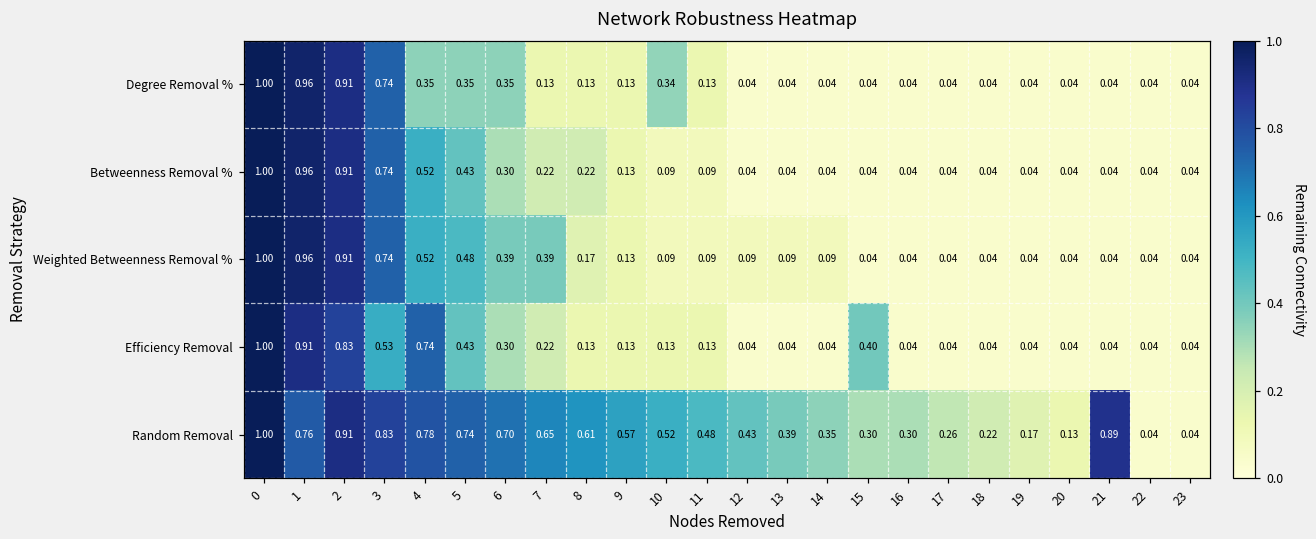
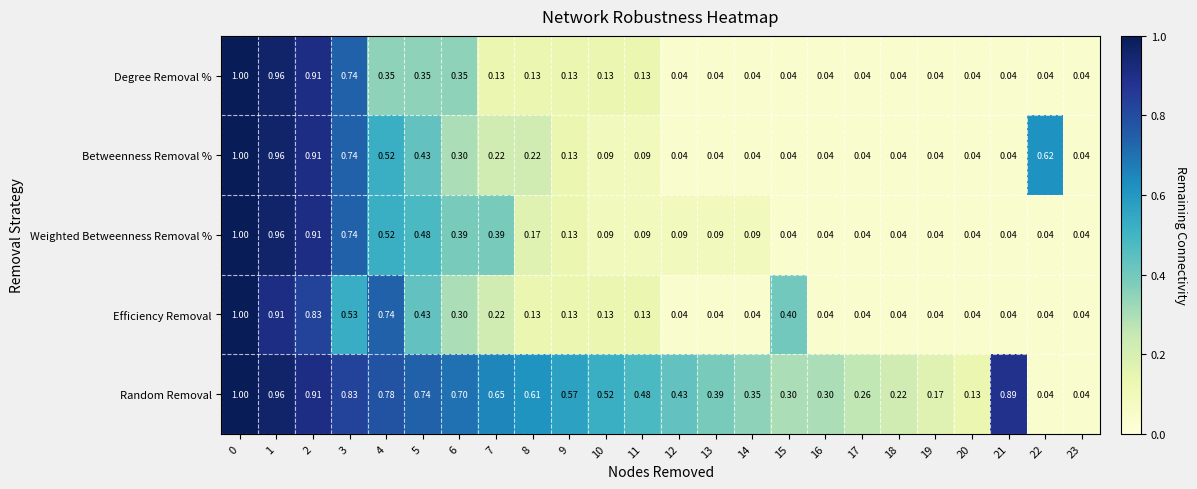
  {
    "Degree Removal %": {
      "0": 1.00,
      "1": 0.96,
      "2": 0.91,
      "3": 0.74,
      "4": 0.35,
      "5": 0.35,
      "6": 0.35,
      "7": 0.13,
      "8": 0.13,
      "9": 0.13,
-     "10": 0.34,
+     "10": 0.13,
      "11": 0.13,
      "12": 0.04,
      "13": 0.04,
      "14": 0.04,
      "15": 0.04,
      "16": 0.04,
      "17": 0.04,
      "18": 0.04,
      "19": 0.04,
      "20": 0.04,
      "21": 0.04,
      "22": 0.04,
      "23": 0.04
    },
    "Betweenness Removal %": {
      "0": 1.00,
      "1": 0.96,
      "2": 0.91,
      "3": 0.74,
      "4": 0.52,
      "5": 0.43,
      "6": 0.30,
      "7": 0.22,
      "8": 0.22,
      "9": 0.13,
      "10": 0.09,
      "11": 0.09,
      "12": 0.04,
      "13": 0.04,
      "14": 0.04,
      "15": 0.04,
      "16": 0.04,
      "17": 0.04,
      "18": 0.04,
      "19": 0.04,
      "20": 0.04,
      "21": 0.04,
-     "22": 0.04,
+     "22": 0.62,
      "23": 0.04
    },
    "Weighted Betweenness Removal %": {
      "0": 1.00,
      "1": 0.96,
      "2": 0.91,
      "3": 0.74,
      "4": 0.52,
      "5": 0.48,
      "6": 0.39,
      "7": 0.39,
      "8": 0.17,
      "9": 0.13,
      "10": 0.09,
      "11": 0.09,
      "12": 0.09,
      "13": 0.09,
      "14": 0.09,
      "15": 0.04,
      "16": 0.04,
      "17": 0.04,
      "18": 0.04,
      "19": 0.04,
      "20": 0.04,
      "21": 0.04,
      "22": 0.04,
      "23": 0.04
    },
    "Efficiency Removal": {
      "0": 1.00,
      "1": 0.91,
      "2": 0.83,
      "3": 0.53,
      "4": 0.74,
      "5": 0.43,
      "6": 0.30,
      "7": 0.22,
      "8": 0.13,
      "9": 0.13,
      "10": 0.13,
      "11": 0.13,
      "12": 0.04,
      "13": 0.04,
      "14": 0.04,
      "15": 0.40,
      "16": 0.04,
      "17": 0.04,
      "18": 0.04,
      "19": 0.04,
      "20": 0.04,
      "21": 0.04,
      "22": 0.04,
      "23": 0.04
    },
    "Random Removal": {
      "0": 1.00,
-     "1": 0.76,
+     "1": 0.96,
      "2": 0.91,
      "3": 0.83,
      "4": 0.78,
      "5": 0.74,
      "6": 0.70,
      "7": 0.65,
      "8": 0.61,
      "9": 0.57,
      "10": 0.52,
      "11": 0.48,
      "12": 0.43,
      "13": 0.39,
      "14": 0.35,
      "15": 0.30,
      "16": 0.30,
      "17": 0.26,
      "18": 0.22,
      "19": 0.17,
      "20": 0.13,
      "21": 0.89,
      "22": 0.04,
      "23": 0.04
    }
  }
